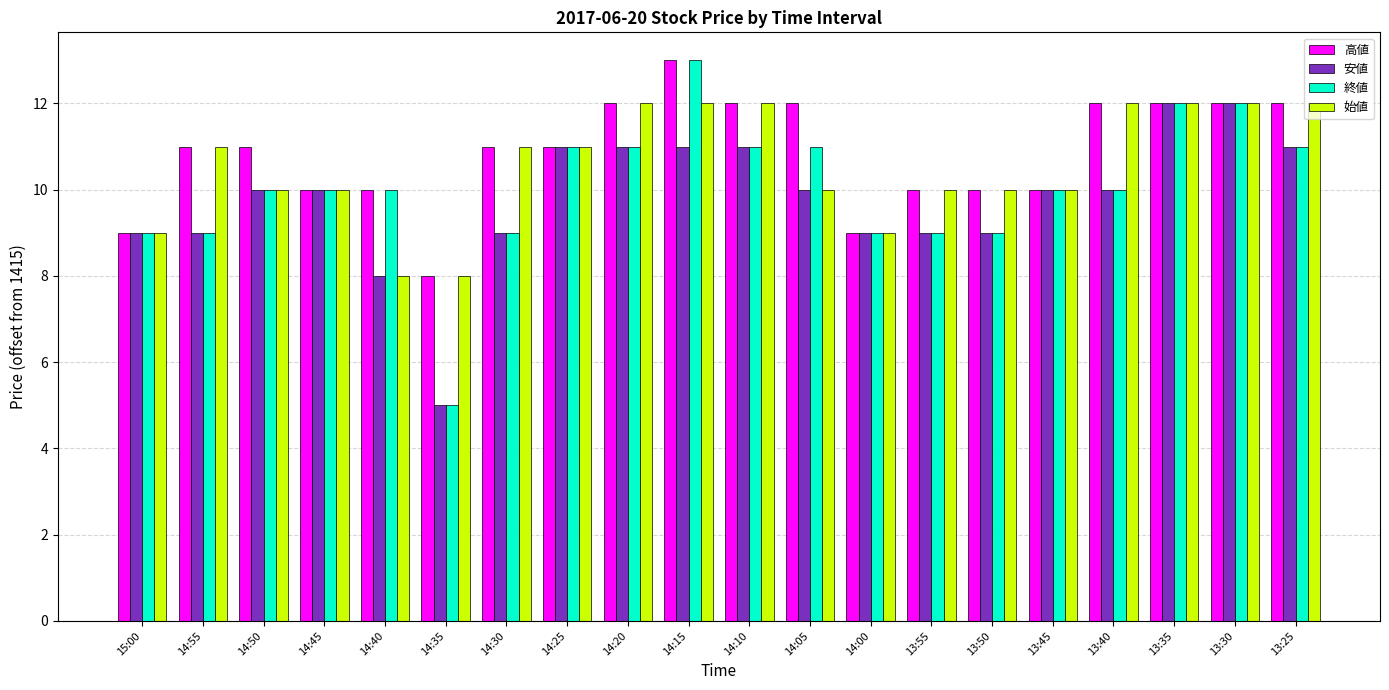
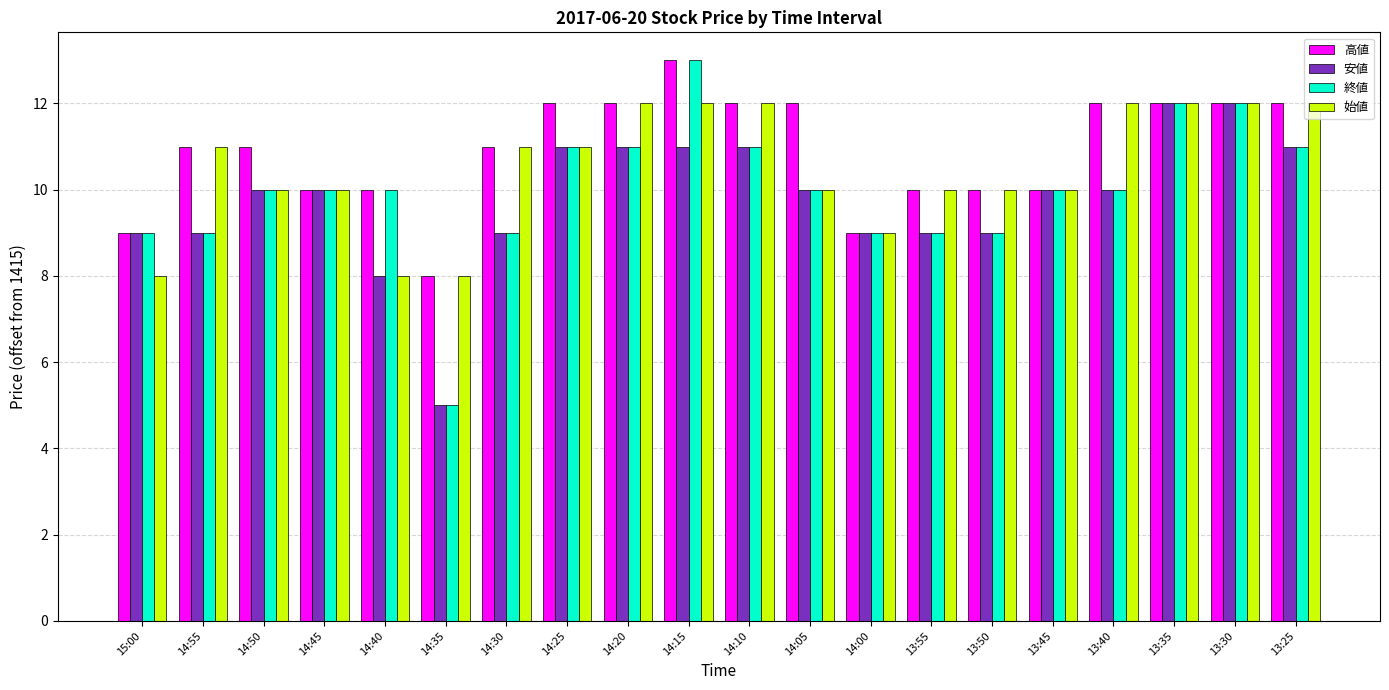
  {
    "高値": {
      "15:00": 9.0,
      "14:55": 11.0,
      "14:50": 11.0,
      "14:45": 10.0,
      "14:40": 10.0,
      "14:35": 8.0,
      "14:30": 11.0,
-     "14:25": 11.0,
+     "14:25": 12.0,
      "14:20": 12.0,
      "14:15": 13.0,
      "14:10": 12.0,
      "14:05": 12.0,
      "14:00": 9.0,
      "13:55": 10.0,
      "13:50": 10.0,
      "13:45": 10.0,
      "13:40": 12.0,
      "13:35": 12.0,
      "13:30": 12.0,
      "13:25": 12.0
    },
    "安値": {
      "15:00": 9.0,
      "14:55": 9.0,
      "14:50": 10.0,
      "14:45": 10.0,
      "14:40": 8.0,
      "14:35": 5.0,
      "14:30": 9.0,
      "14:25": 11.0,
      "14:20": 11.0,
      "14:15": 11.0,
      "14:10": 11.0,
      "14:05": 10.0,
      "14:00": 9.0,
      "13:55": 9.0,
      "13:50": 9.0,
      "13:45": 10.0,
      "13:40": 10.0,
      "13:35": 12.0,
      "13:30": 12.0,
      "13:25": 11.0
    },
    "終値": {
      "15:00": 9.0,
      "14:55": 9.0,
      "14:50": 10.0,
      "14:45": 10.0,
      "14:40": 10.0,
      "14:35": 5.0,
      "14:30": 9.0,
      "14:25": 11.0,
      "14:20": 11.0,
      "14:15": 13.0,
      "14:10": 11.0,
-     "14:05": 11.0,
+     "14:05": 10.0,
      "14:00": 9.0,
      "13:55": 9.0,
      "13:50": 9.0,
      "13:45": 10.0,
      "13:40": 10.0,
      "13:35": 12.0,
      "13:30": 12.0,
      "13:25": 11.0
    },
    "始値": {
-     "15:00": 9.0,
+     "15:00": 8.0,
      "14:55": 11.0,
      "14:50": 10.0,
      "14:45": 10.0,
      "14:40": 8.0,
      "14:35": 8.0,
      "14:30": 11.0,
      "14:25": 11.0,
      "14:20": 12.0,
      "14:15": 12.0,
      "14:10": 12.0,
      "14:05": 10.0,
      "14:00": 9.0,
      "13:55": 10.0,
      "13:50": 10.0,
      "13:45": 10.0,
      "13:40": 12.0,
      "13:35": 12.0,
      "13:30": 12.0
    }
  }
